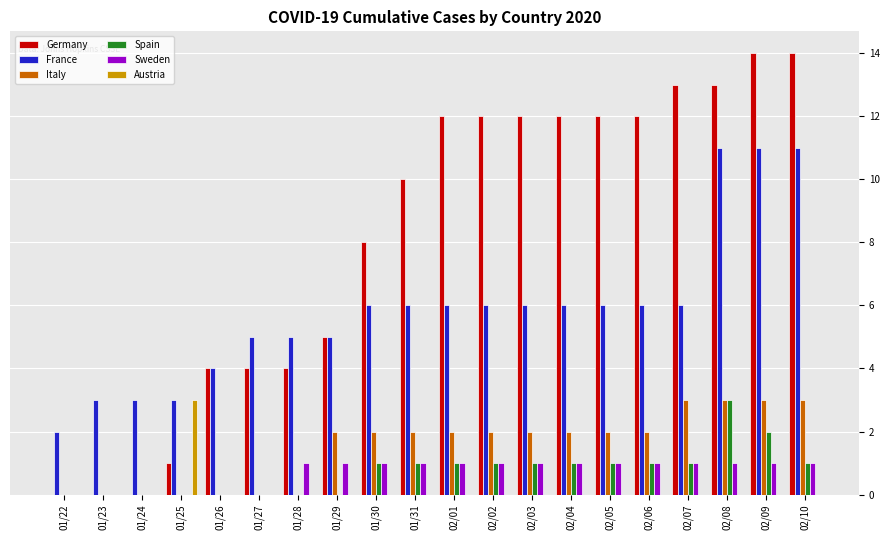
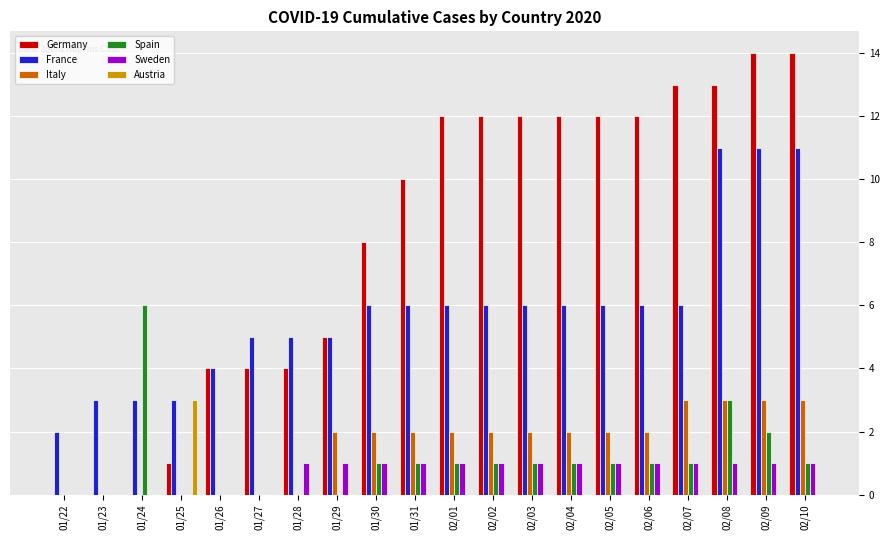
  {
    "Germany": {
      "01/22": 0,
      "01/23": 0,
      "01/24": 0,
      "01/25": 1,
      "01/26": 4,
      "01/27": 4,
      "01/28": 4,
      "01/29": 5,
      "01/30": 8,
      "01/31": 10,
      "02/01": 12,
      "02/02": 12,
      "02/03": 12,
      "02/04": 12,
      "02/05": 12,
      "02/06": 12,
      "02/07": 13,
      "02/08": 13,
      "02/09": 14,
      "02/10": 14
    },
    "France": {
      "01/22": 2,
      "01/23": 3,
      "01/24": 3,
      "01/25": 3,
      "01/26": 4,
      "01/27": 5,
      "01/28": 5,
      "01/29": 5,
      "01/30": 6,
      "01/31": 6,
      "02/01": 6,
      "02/02": 6,
      "02/03": 6,
      "02/04": 6,
      "02/05": 6,
      "02/06": 6,
      "02/07": 6,
      "02/08": 11,
      "02/09": 11,
      "02/10": 11
    },
    "Spain": {
      "01/22": 0,
      "01/23": 0,
-     "01/24": 0,
+     "01/24": 6,
      "01/25": 0,
      "01/26": 0,
      "01/27": 0,
      "01/28": 0,
      "01/29": 0,
      "01/30": 1,
      "01/31": 1,
      "02/01": 1,
      "02/02": 1,
      "02/03": 1,
      "02/04": 1,
      "02/05": 1,
      "02/06": 1,
      "02/07": 1,
      "02/08": 3,
      "02/09": 2,
      "02/10": 1
    },
    "Sweden": {
      "01/22": 0,
      "01/23": 0,
      "01/24": 0,
      "01/25": 0,
      "01/26": 0,
      "01/27": 0,
      "01/28": 1,
      "01/29": 1,
      "01/30": 1,
      "01/31": 1,
      "02/01": 1,
      "02/02": 1,
      "02/03": 1,
      "02/04": 1,
      "02/05": 1,
      "02/06": 1,
      "02/07": 1,
      "02/08": 1,
      "02/09": 1,
      "02/10": 1
    }
  }
